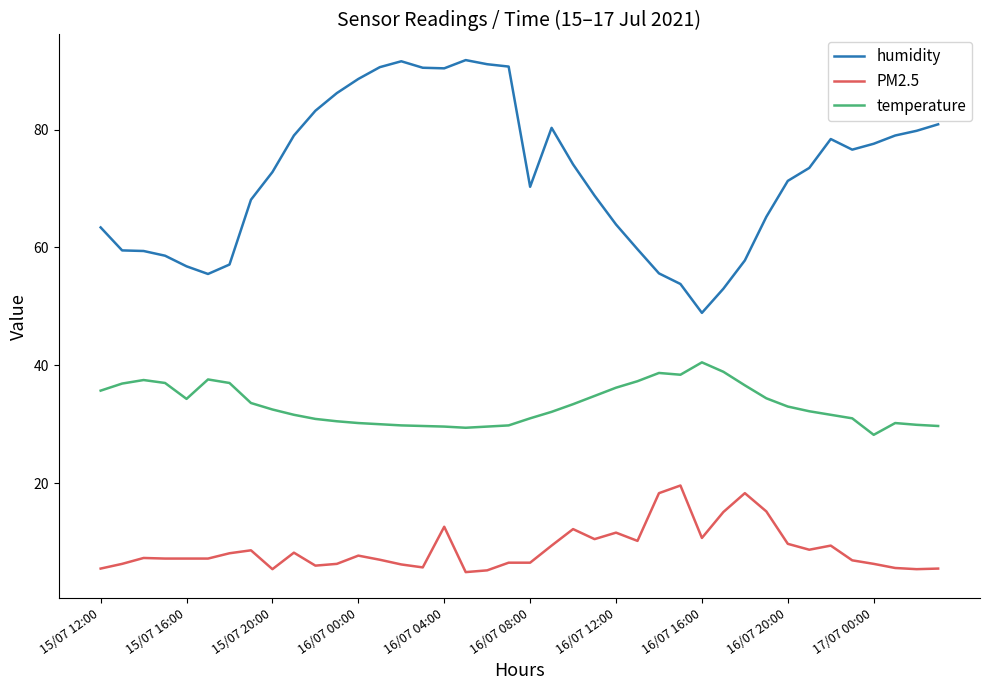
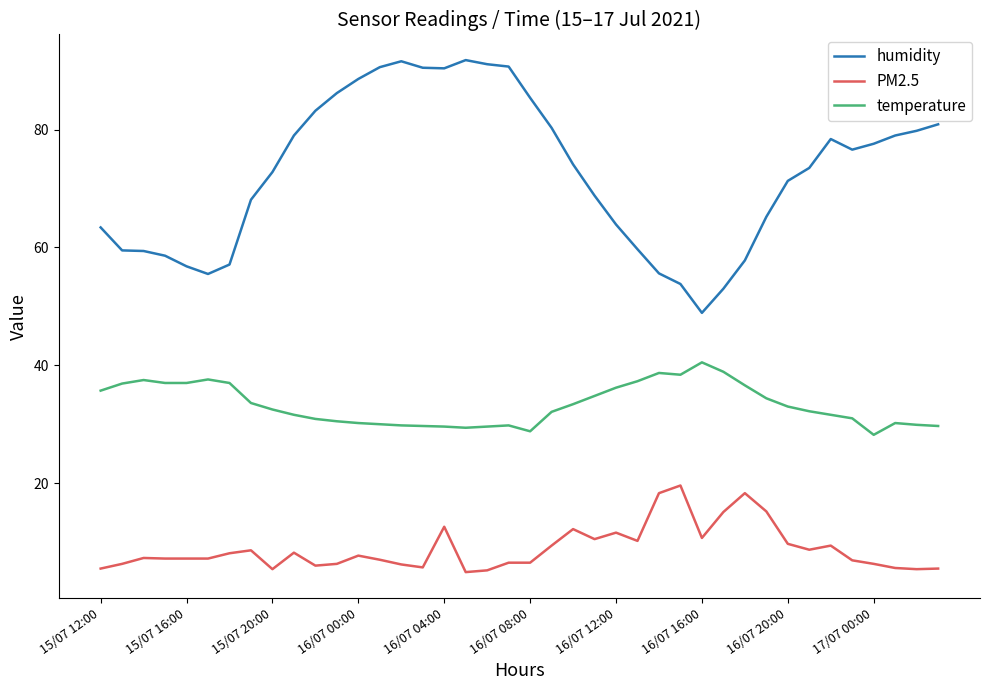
  {
    "humidity": {
      "15/07 12:00": 63,
      "15/07 16:00": 57,
      "15/07 20:00": 73,
      "16/07 00:00": 89,
      "16/07 04:00": 90,
-     "16/07 08:00": 70,
+     "16/07 08:00": 85,
      "16/07 12:00": 64,
      "16/07 16:00": 49,
      "16/07 20:00": 71,
      "17/07 00:00": 78
    },
    "PM2.5": {
      "15/07 12:00": 6,
      "15/07 16:00": 7,
      "15/07 20:00": 5,
      "16/07 00:00": 8,
      "16/07 04:00": 13,
      "16/07 08:00": 7,
      "16/07 12:00": 12,
      "16/07 16:00": 11,
      "16/07 20:00": 10,
      "17/07 00:00": 6
    },
    "temperature": {
      "15/07 12:00": 36,
-     "15/07 16:00": 34,
+     "15/07 16:00": 37,
      "15/07 20:00": 33,
      "16/07 00:00": 30,
      "16/07 04:00": 30,
-     "16/07 08:00": 31,
+     "16/07 08:00": 29,
      "16/07 12:00": 36,
      "16/07 16:00": 41,
      "16/07 20:00": 33,
      "17/07 00:00": 28
    }
  }
